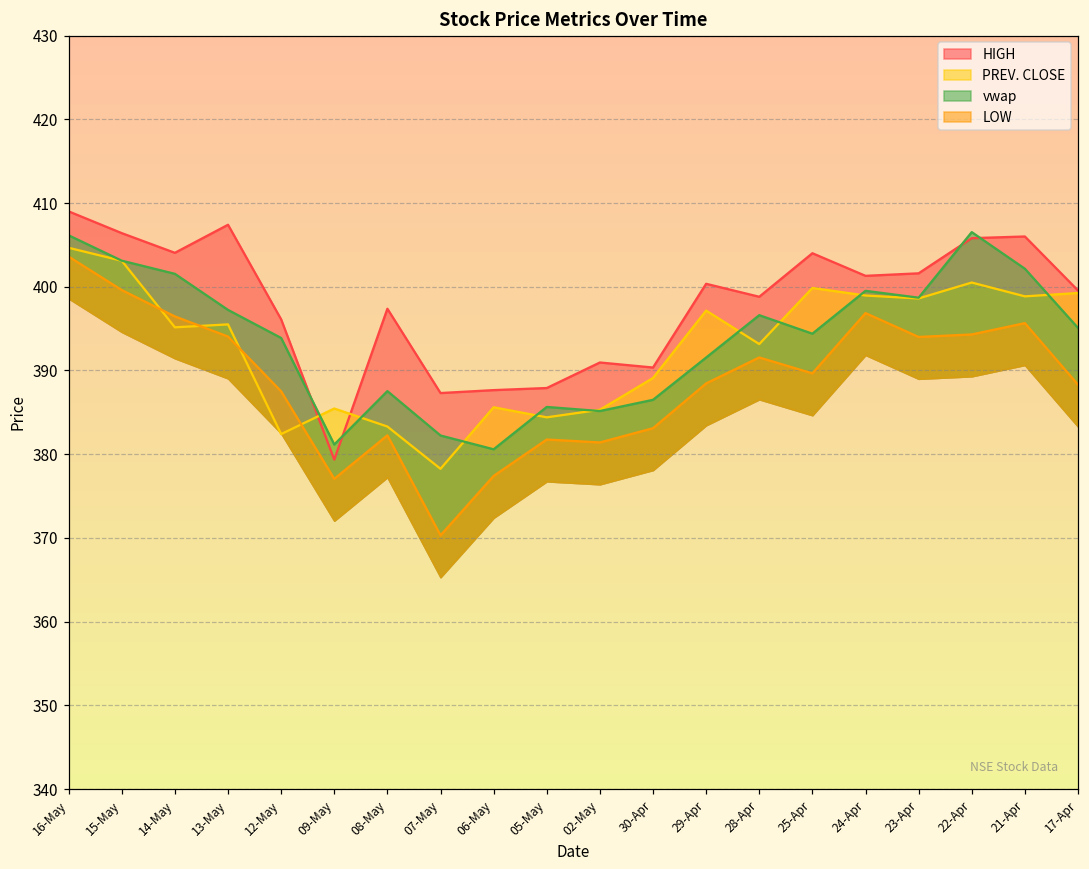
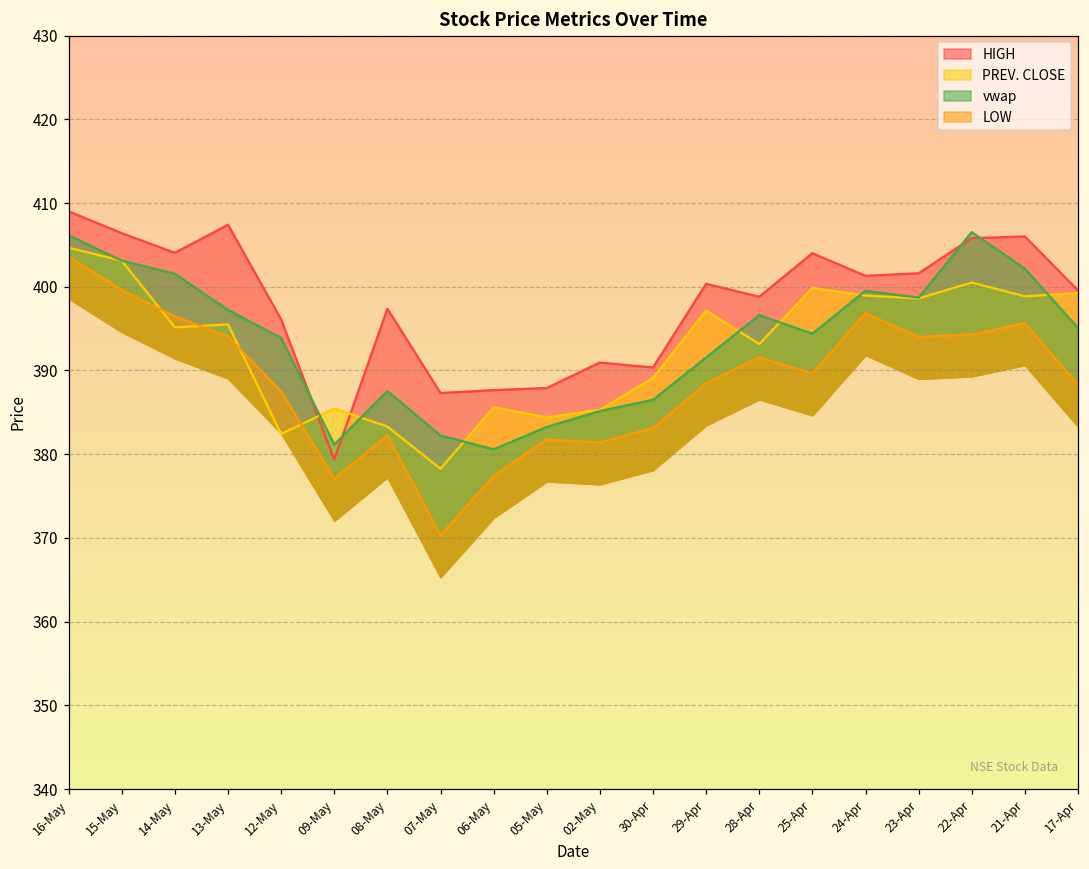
  {
    "HIGH": {
      "16-May": 409,
      "15-May": 406,
      "14-May": 404,
      "13-May": 407,
      "12-May": 396,
      "09-May": 379,
      "08-May": 397,
      "07-May": 387,
      "06-May": 388,
      "05-May": 388,
      "02-May": 391,
      "30-Apr": 390,
      "29-Apr": 400,
      "28-Apr": 399,
      "25-Apr": 404,
      "24-Apr": 401,
      "23-Apr": 402,
      "22-Apr": 406,
      "21-Apr": 406
    },
    "vwap": {
      "16-May": 406,
      "14-May": 402,
      "13-May": 397,
      "12-May": 394,
      "09-May": 381,
      "08-May": 388,
      "07-May": 382,
      "06-May": 381,
-     "05-May": 386,
+     "05-May": 383,
      "30-Apr": 386,
      "29-Apr": 392,
      "28-Apr": 397,
      "25-Apr": 394,
      "24-Apr": 400,
      "22-Apr": 407,
      "21-Apr": 402,
      "17-Apr": 395
    }
  }
